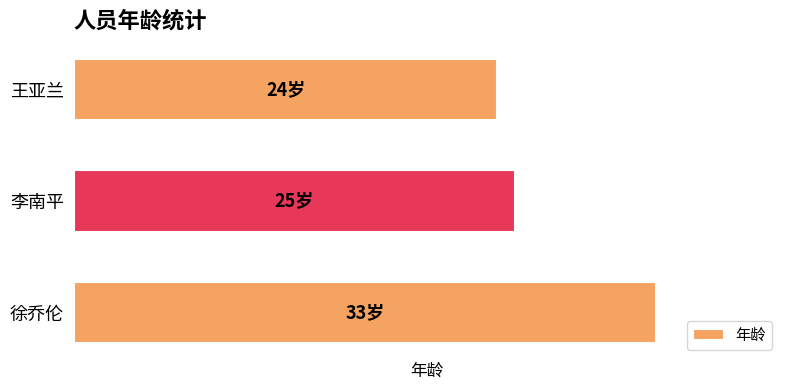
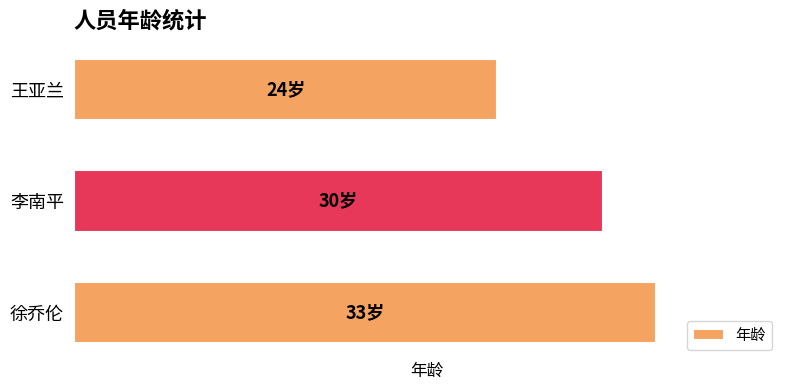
  {
    "王亚兰": "24岁",
-   "李南平": "25岁",
+   "李南平": "30岁",
    "徐乔伦": "33岁"
  }
